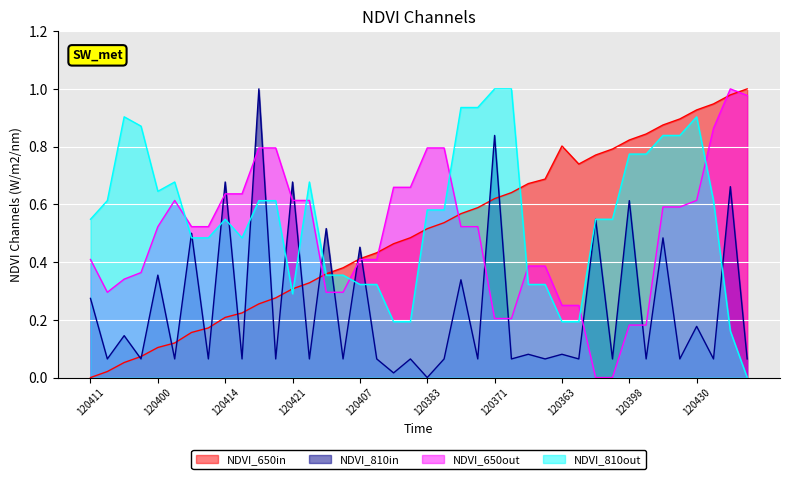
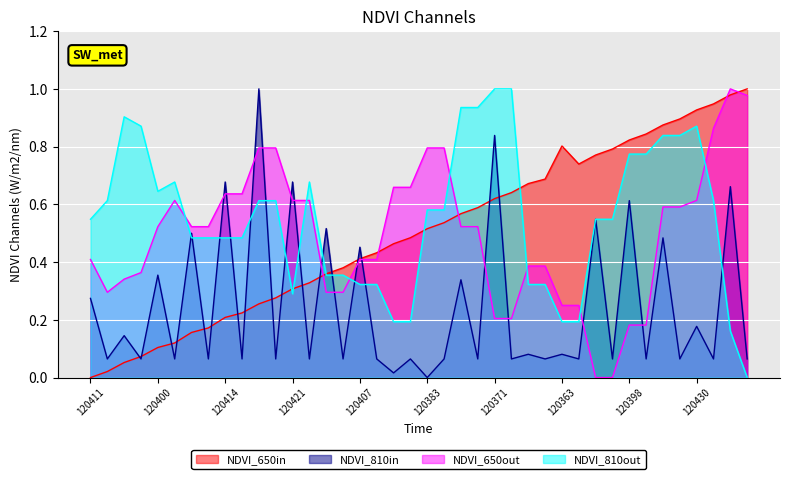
  {
    "NDVI_650in": {
      "120411": 0.00,
      "120400": 0.10,
      "120414": 0.21,
      "120421": 0.31,
      "120383": 0.52,
      "120371": 0.62,
      "120363": 0.80,
      "120398": 0.82,
      "120430": 0.93
    },
    "NDVI_810in": {
      "120411": 0.27,
      "120400": 0.35,
      "120414": 0.68,
      "120421": 0.68,
      "120407": 0.45,
      "120383": 0.00,
      "120371": 0.84,
      "120363": 0.08,
      "120398": 0.61,
      "120430": 0.18
    },
    "NDVI_650out": {
      "120411": 0.41,
      "120400": 0.52,
      "120414": 0.64,
      "120421": 0.61,
      "120383": 0.80,
      "120371": 0.20,
      "120363": 0.25,
      "120398": 0.18,
      "120430": 0.61
    },
    "NDVI_810out": {
      "120411": 0.55,
      "120400": 0.65,
-     "120414": 0.55,
+     "120414": 0.48,
      "120421": 0.29,
      "120407": 0.32,
      "120383": 0.58,
      "120371": 1.00,
      "120363": 0.19,
      "120398": 0.77,
-     "120430": 0.90
+     "120430": 0.87
    }
  }
